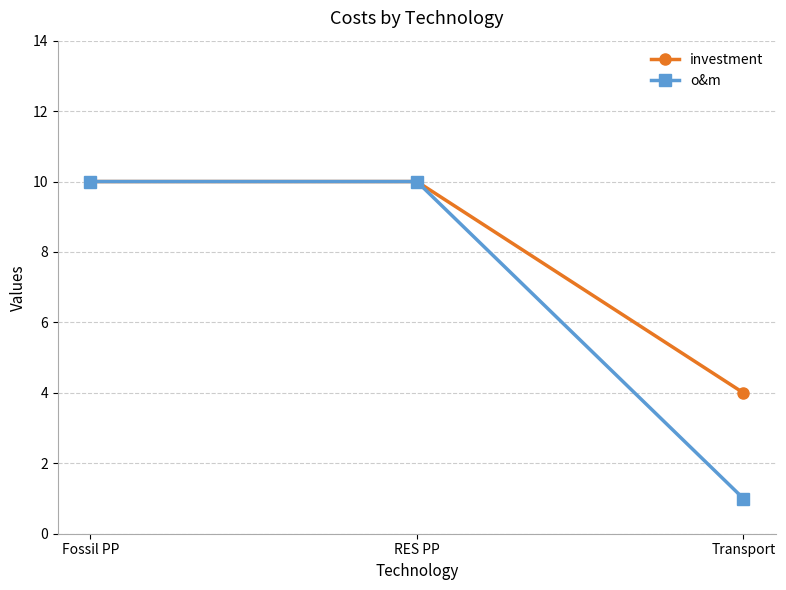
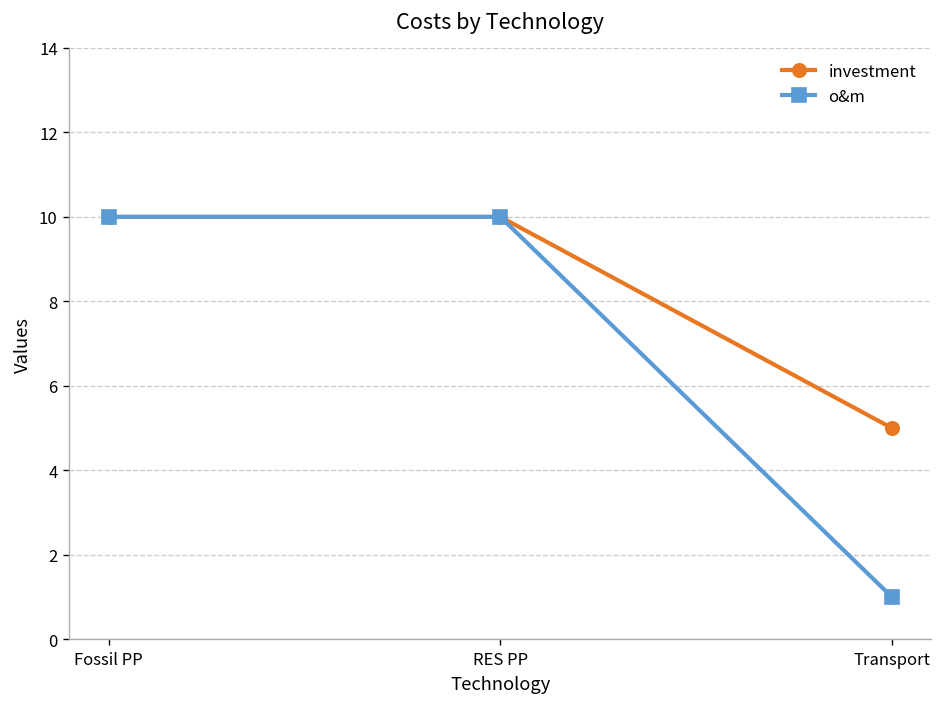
  {
    "investment": {
-     "Transport": 4
+     "Transport": 5
    },
    "o&m": {
      "Transport": 1
    }
  }
